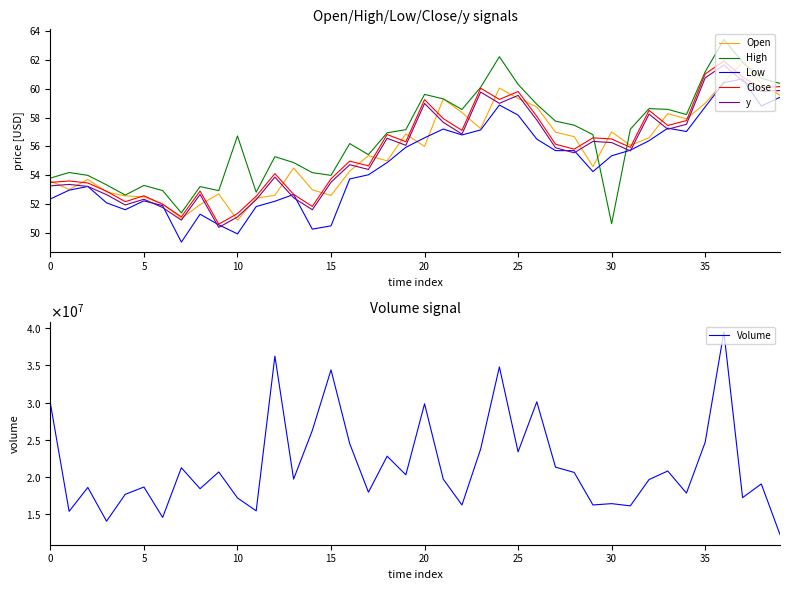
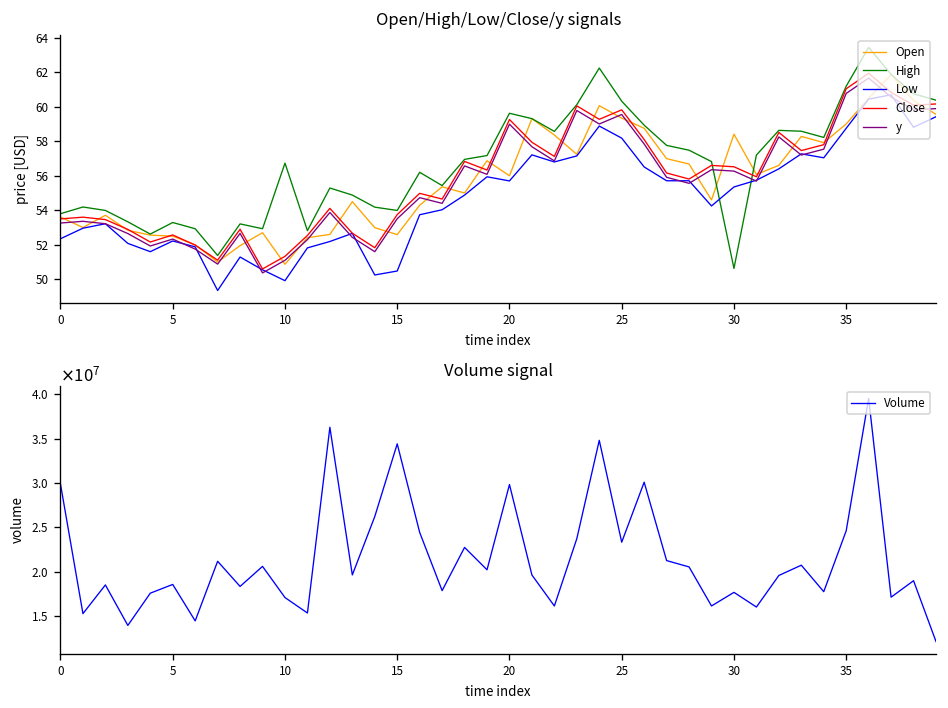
  {
    "Open/High/Low/Close/y signals": {
      "Open": {
        "10": 50.9,
        "15": 52.6,
        "20": 56.0,
        "25": 59.3,
-       "30": 57.0,
+       "30": 58.4,
        "35": 59.0
      },
      "High": {
        "0": 53.8,
        "5": 53.3,
        "10": 56.7,
        "15": 54.0,
        "20": 59.6,
        "25": 60.3,
        "30": 50.6
      },
      "Low": {
        "0": 52.4,
        "10": 49.9,
        "15": 50.5,
-       "20": 56.6,
+       "20": 55.7,
        "25": 58.2,
        "30": 55.4,
        "35": 58.8
      },
      "Close": {
        "10": 51.3,
        "15": 53.8,
        "20": 59.3,
        "25": 59.8,
        "30": 56.5
      },
      "y": {
        "0": 53.3,
        "10": 51.1,
        "15": 53.5,
        "20": 59.0,
        "25": 59.6,
        "30": 56.3,
        "35": 60.8
      }
    },
    "Volume signal": {
      "0": 30000000,
      "5": 19000000,
      "10": 17000000,
      "15": 34000000,
      "20": 30000000,
      "25": 23000000,
-     "30": 16000000,
+     "30": 18000000,
      "35": 25000000
    }
  }
